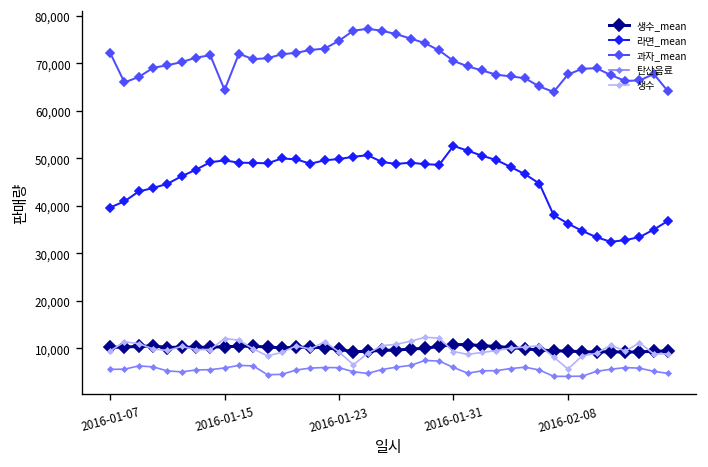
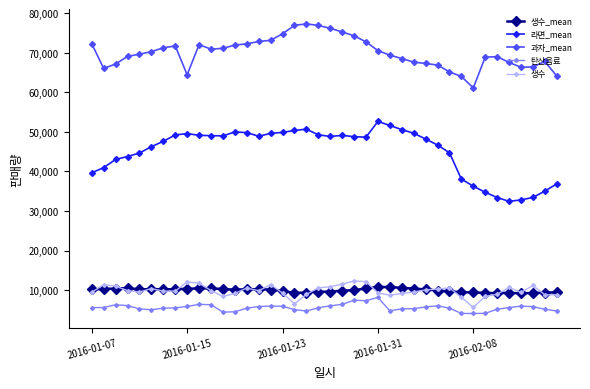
  {
    "생수_mean": {
      "2016-01-07": "10,000",
      "2016-01-15": "10,000",
      "2016-01-31": "11,000",
      "2016-02-08": "9,000"
    },
    "라면_mean": {
      "2016-01-07": "40,000",
      "2016-01-15": "50,000",
      "2016-01-23": "50,000",
      "2016-01-31": "53,000",
      "2016-02-08": "36,000"
    },
    "과자_mean": {
      "2016-01-07": "72,000",
      "2016-01-15": "64,000",
      "2016-01-23": "75,000",
      "2016-01-31": "71,000",
-     "2016-02-08": "68,000"
+     "2016-02-08": "61,000"
    },
    "탄산음료": {
      "2016-01-07": "6,000",
      "2016-01-15": "6,000",
      "2016-01-23": "6,000",
-     "2016-01-31": "6,000",
+     "2016-01-31": "8,000",
      "2016-02-08": "4,000"
    },
    "생수": {
      "2016-01-07": "9,000",
      "2016-01-15": "12,000",
      "2016-01-31": "9,000",
      "2016-02-08": "6,000"
    }
  }
